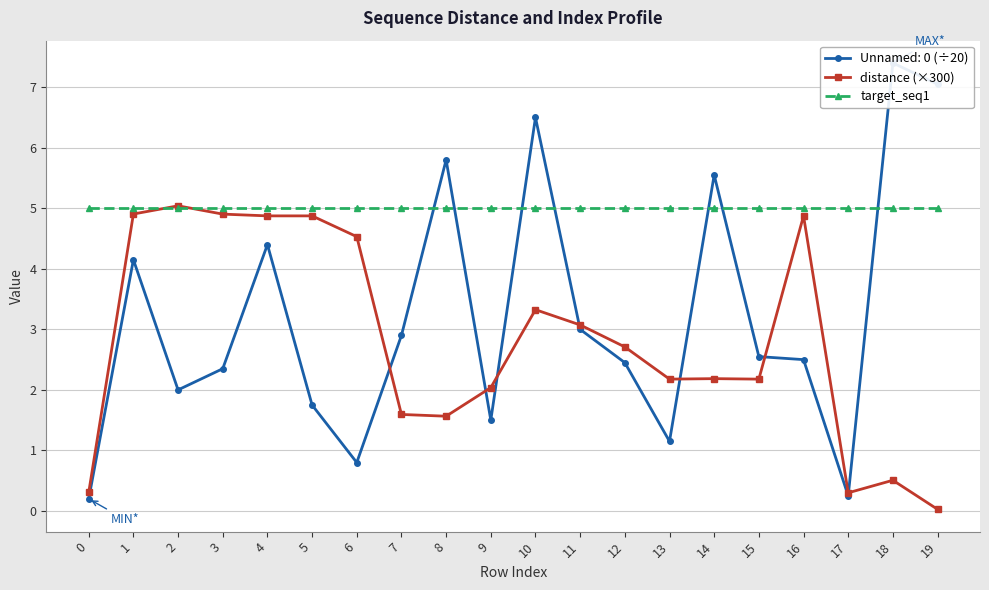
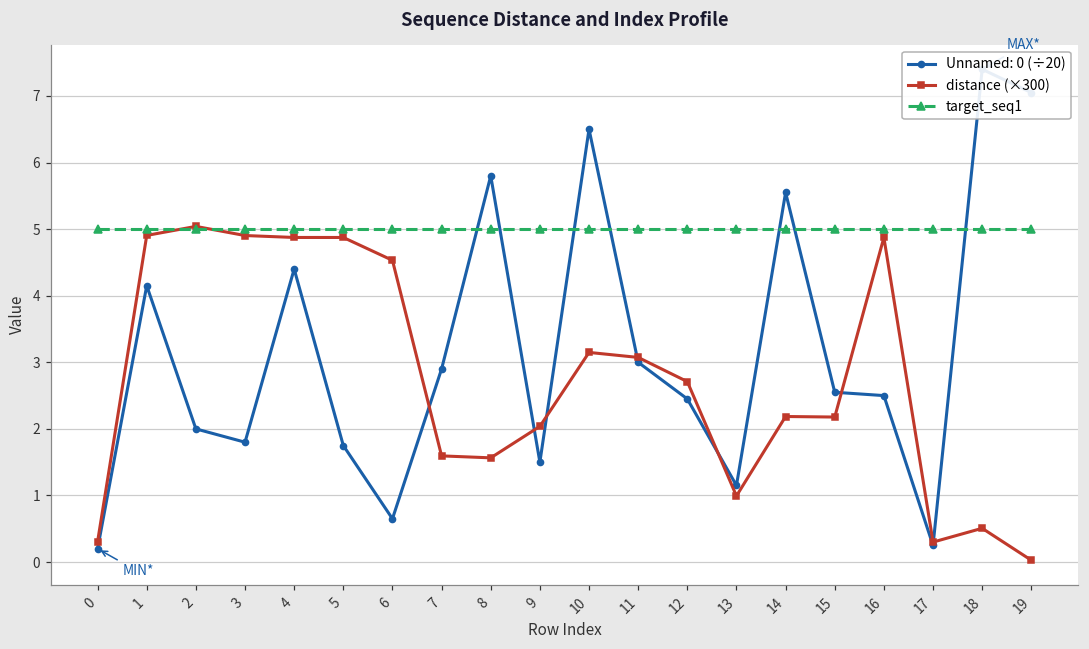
  {
    "Unnamed: 0 (÷20)": {
      "0": 0.2,
      "1": 4.2,
      "2": 2.0,
-     "3": 2.4,
+     "3": 1.8,
      "4": 4.4,
      "5": 1.8,
-     "6": 0.8,
+     "6": 0.7,
      "7": 2.9,
      "8": 5.8,
      "9": 1.5,
      "10": 6.5,
      "11": 3.0,
      "12": 2.5,
      "13": 1.2,
      "14": 5.6,
      "15": 2.6,
      "16": 2.5,
      "17": 0.3
    },
    "distance (×300)": {
      "0": 0.3,
      "1": 4.9,
      "3": 4.9,
      "4": 4.9,
      "5": 4.9,
      "6": 4.5,
      "7": 1.6,
      "8": 1.6,
      "9": 2.0,
-     "10": 3.3,
+     "10": 3.1,
      "11": 3.1,
      "12": 2.7,
-     "13": 2.2,
+     "13": 1.0,
      "14": 2.2,
      "15": 2.2,
      "16": 4.9,
      "17": 0.3,
      "18": 0.5,
      "19": 0.0
    },
    "target_seq1": {
      "0": 5.0,
      "1": 5.0,
      "3": 5.0,
      "4": 5.0,
      "5": 5.0,
      "6": 5.0,
      "7": 5.0,
      "8": 5.0,
      "9": 5.0,
      "10": 5.0,
      "11": 5.0,
      "12": 5.0,
      "13": 5.0,
      "14": 5.0,
      "15": 5.0,
      "16": 5.0,
      "17": 5.0,
      "18": 5.0,
      "19": 5.0
    }
  }
